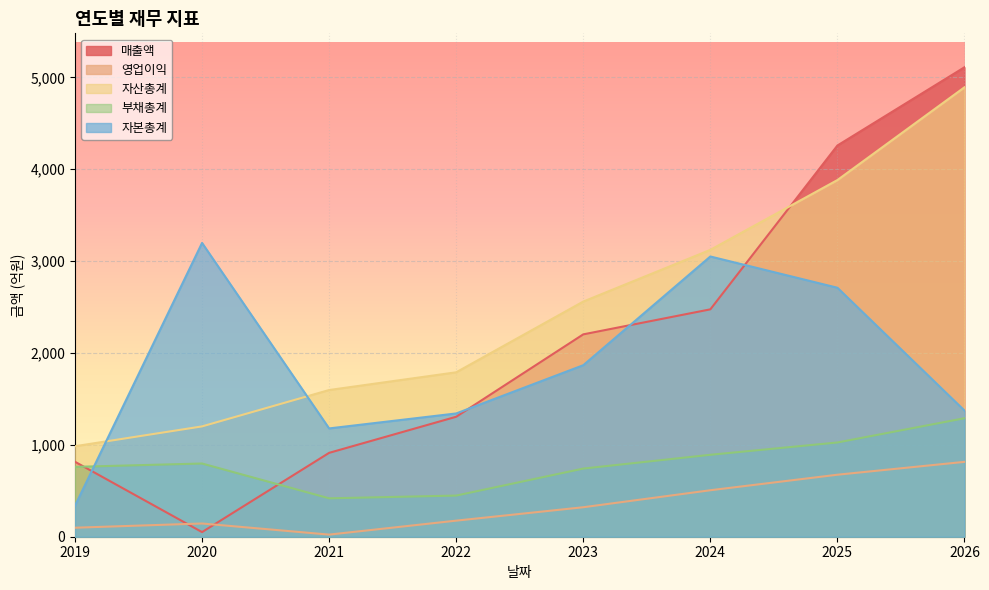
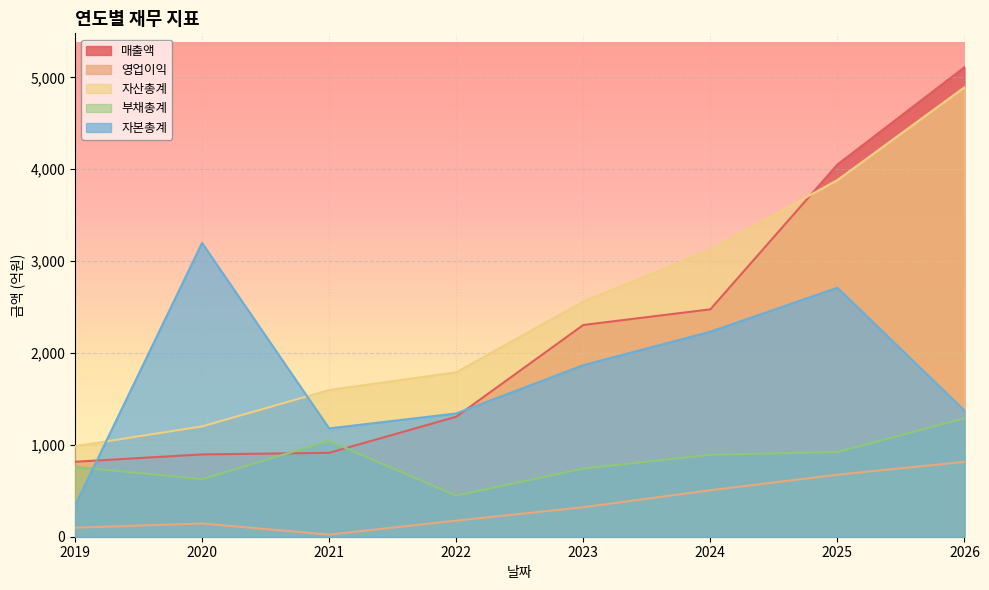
  {
    "매출액": {
      "2019": "800",
-     "2020": "100",
+     "2020": "900",
      "2021": "900",
      "2022": "1,300",
-     "2023": "2,200",
+     "2023": "2,300",
      "2024": "2,500",
-     "2025": "4,300",
+     "2025": "4,100",
      "2026": "5,100"
    },
    "부채총계": {
      "2019": "800",
-     "2020": "800",
-     "2021": "400",
+     "2020": "600",
+     "2021": "1,000",
      "2022": "400",
      "2023": "700",
      "2024": "900",
-     "2025": "1,000",
+     "2025": "900",
      "2026": "1,300"
    },
    "자본총계": {
      "2019": "300",
      "2020": "3,200",
      "2021": "1,200",
      "2022": "1,300",
      "2023": "1,900",
-     "2024": "3,100",
+     "2024": "2,200",
      "2025": "2,700",
      "2026": "1,400"
    }
  }
